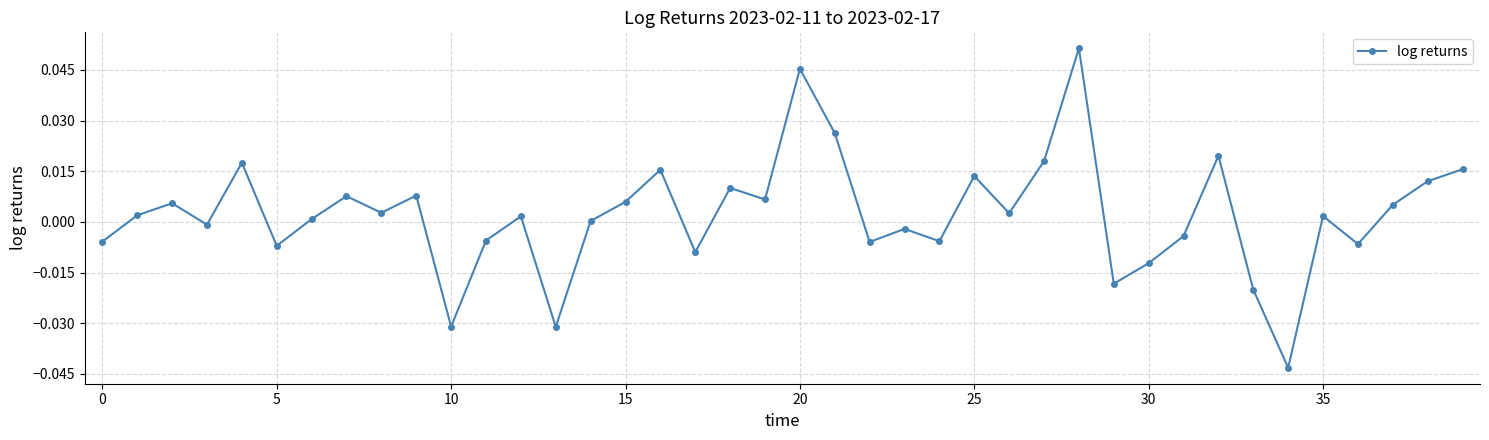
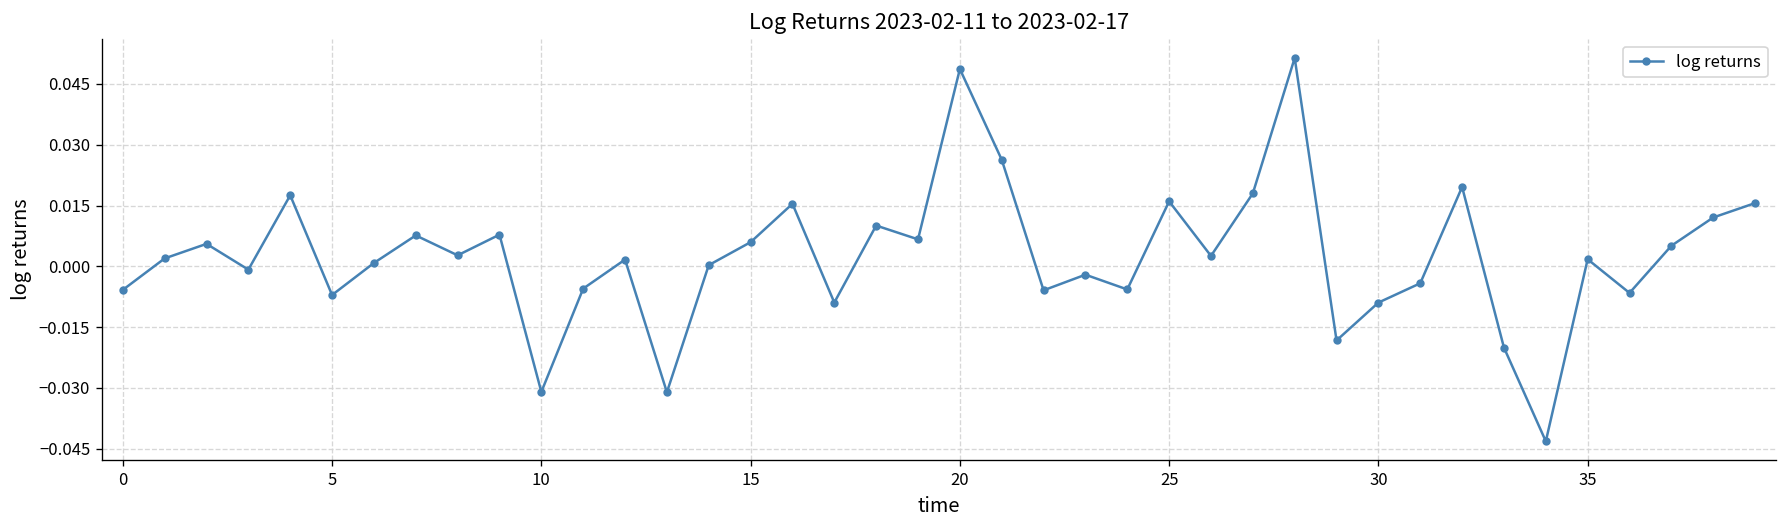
  {
    "0": -0.006,
    "5": -0.007,
    "10": -0.031,
    "15": 0.006,
-   "20": 0.045,
-   "25": 0.014,
-   "30": -0.012,
+   "20": 0.049,
+   "25": 0.016,
+   "30": -0.009,
    "35": 0.002
  }
